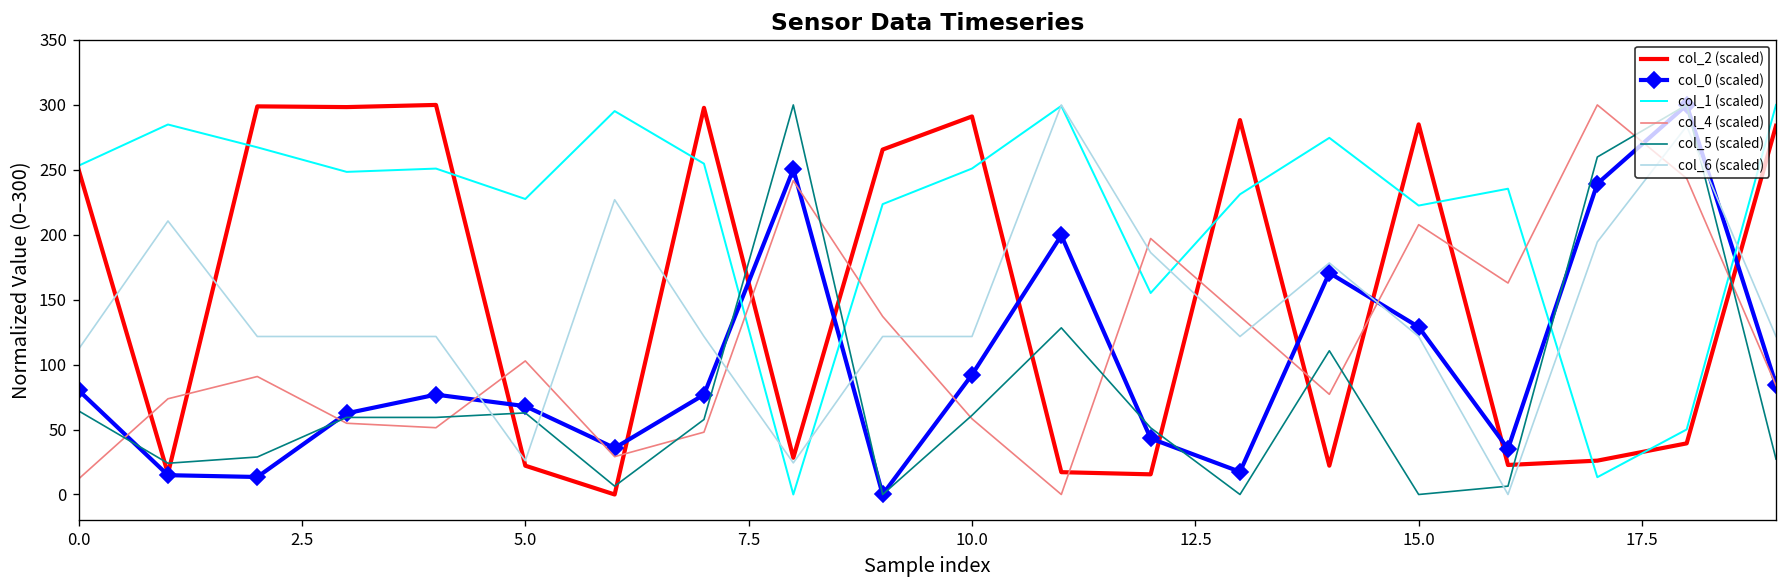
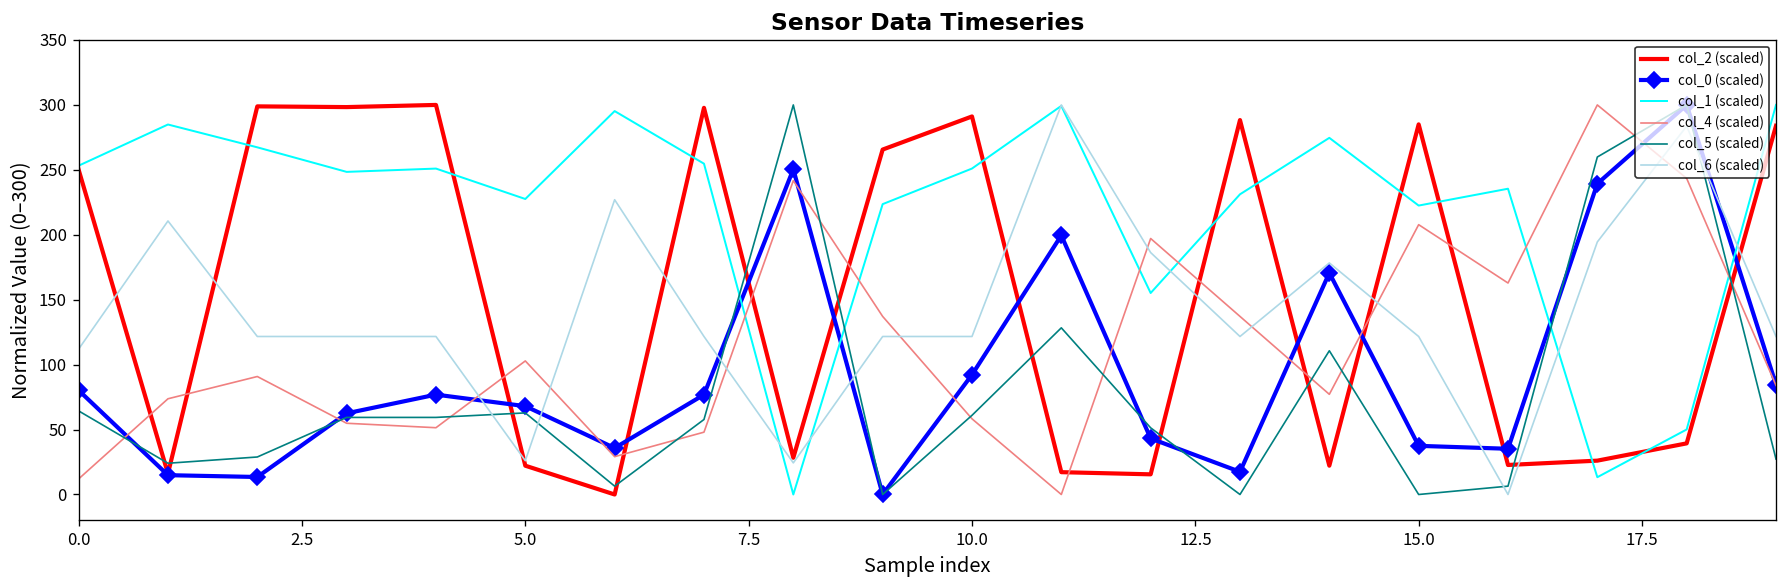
  {
    "col_2 (scaled)": {
      "0.0": 250,
      "5.0": 22,
      "10.0": 291,
      "15.0": 285
    },
    "col_0 (scaled)": {
      "0.0": 80,
      "5.0": 68,
      "10.0": 92,
-     "15.0": 129
+     "15.0": 37
    },
    "col_1 (scaled)": {
      "0.0": 253,
      "5.0": 228,
      "10.0": 251,
      "15.0": 223
    },
    "col_4 (scaled)": {
      "0.0": 12,
      "5.0": 103,
      "10.0": 58,
      "15.0": 208
    },
    "col_5 (scaled)": {
      "0.0": 64,
      "5.0": 63,
      "10.0": 61,
      "15.0": 0
    },
    "col_6 (scaled)": {
      "0.0": 112,
      "5.0": 26,
      "10.0": 122,
      "15.0": 122
    }
  }
